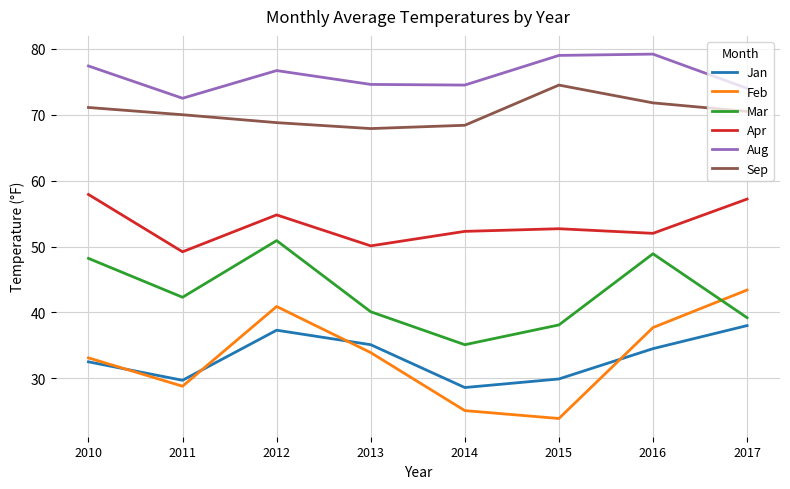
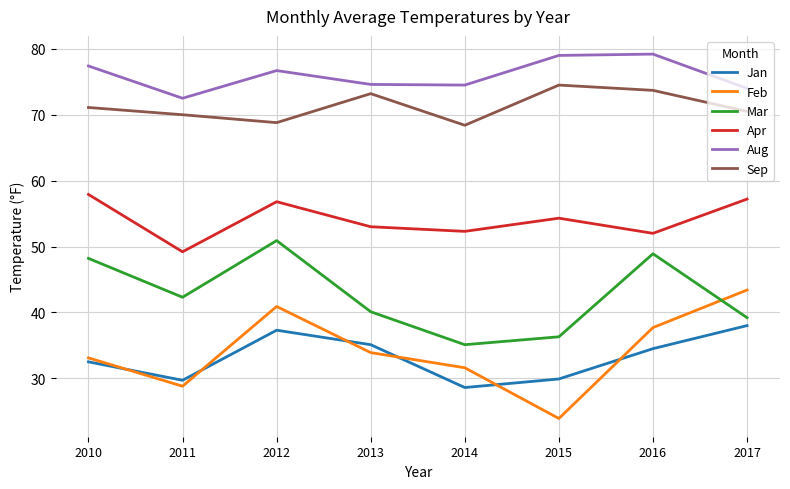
  {
    "Jan": {
      "2010": 33,
      "2011": 30,
      "2012": 37,
      "2013": 35,
      "2014": 29,
      "2015": 30,
      "2016": 35,
      "2017": 38
    },
    "Feb": {
      "2010": 33,
      "2011": 29,
      "2012": 41,
      "2013": 34,
-     "2014": 25,
+     "2014": 32,
      "2015": 24,
      "2016": 38,
      "2017": 43
    },
    "Mar": {
      "2010": 48,
      "2011": 42,
      "2012": 51,
      "2013": 40,
      "2014": 35,
-     "2015": 38,
+     "2015": 36,
      "2016": 49,
      "2017": 39
    },
    "Apr": {
      "2010": 58,
      "2011": 49,
-     "2012": 55,
-     "2013": 50,
+     "2012": 57,
+     "2013": 53,
      "2014": 52,
-     "2015": 53,
+     "2015": 54,
      "2016": 52,
      "2017": 57
    },
    "Aug": {
      "2010": 77,
      "2011": 73,
      "2012": 77,
      "2013": 75,
      "2014": 75,
      "2015": 79,
      "2016": 79
    },
    "Sep": {
      "2010": 71,
      "2011": 70,
      "2012": 69,
-     "2013": 68,
+     "2013": 73,
      "2014": 68,
      "2015": 75,
-     "2016": 72
+     "2016": 74
    }
  }
